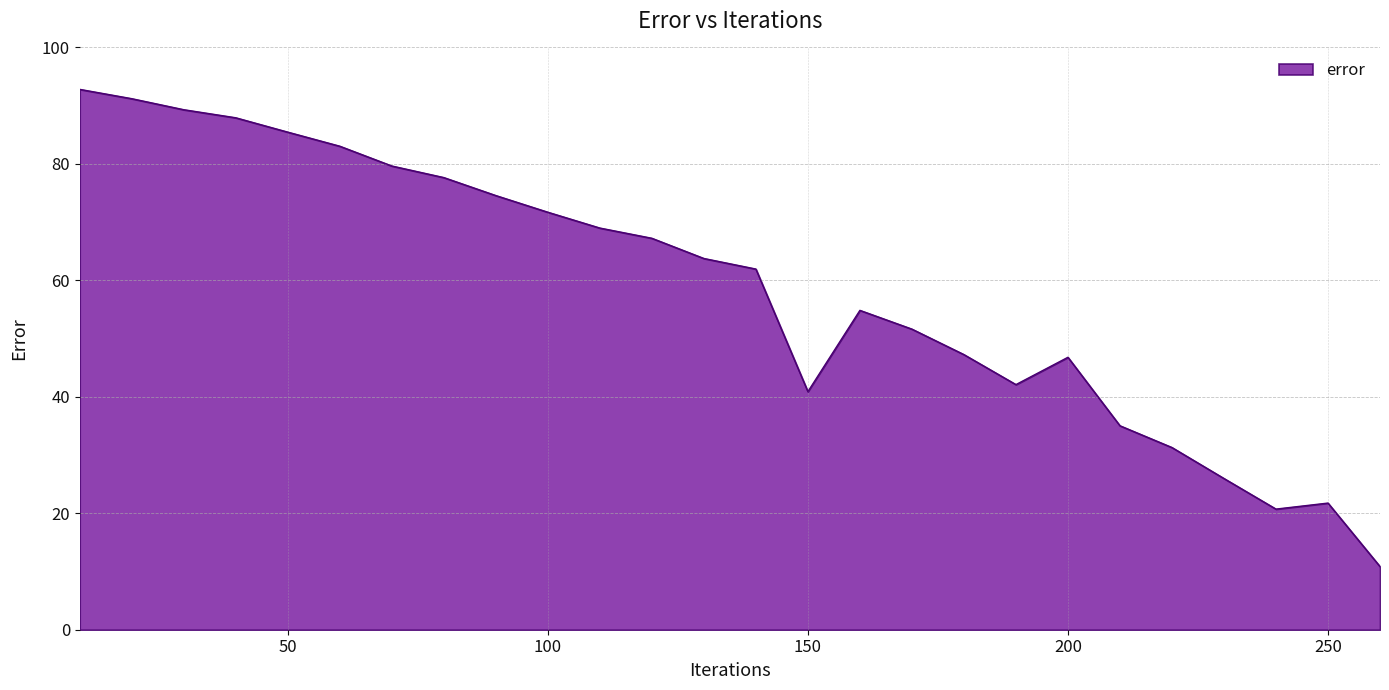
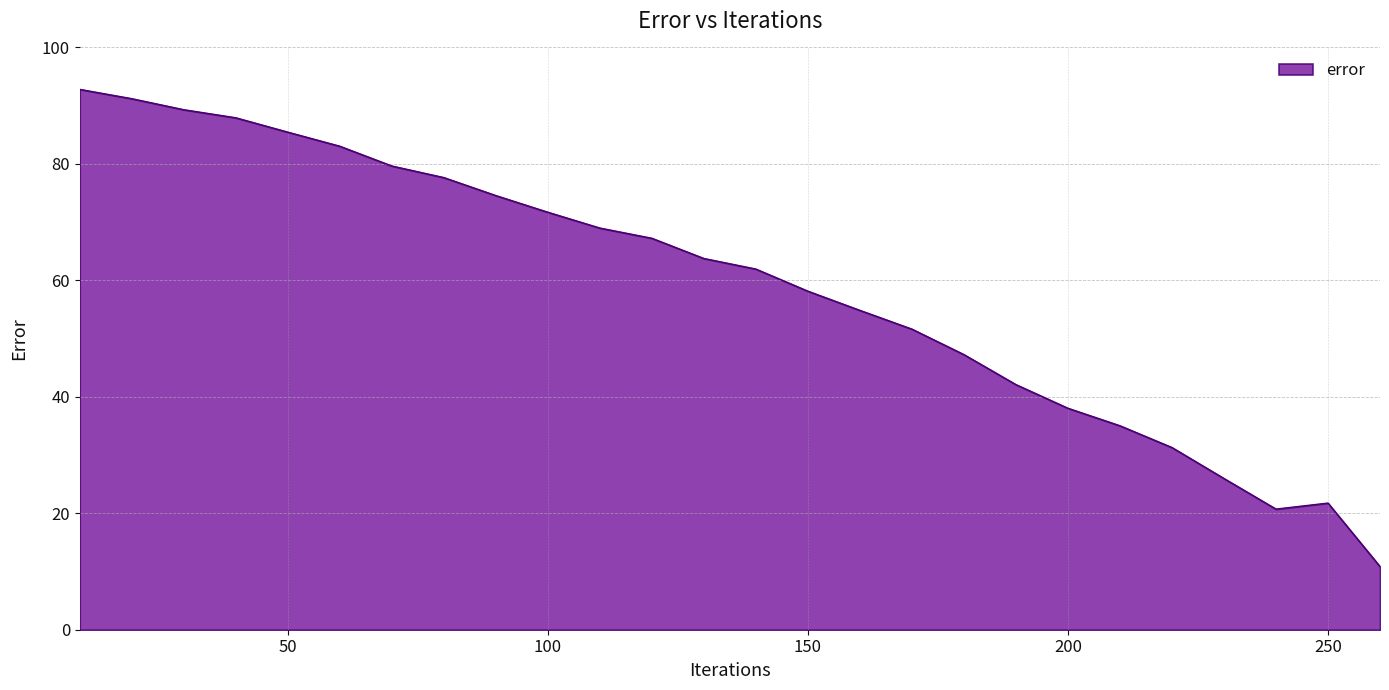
  {
    "50": 85,
    "100": 72,
-   "150": 41,
-   "200": 47,
+   "150": 58,
+   "200": 38,
    "250": 22
  }
